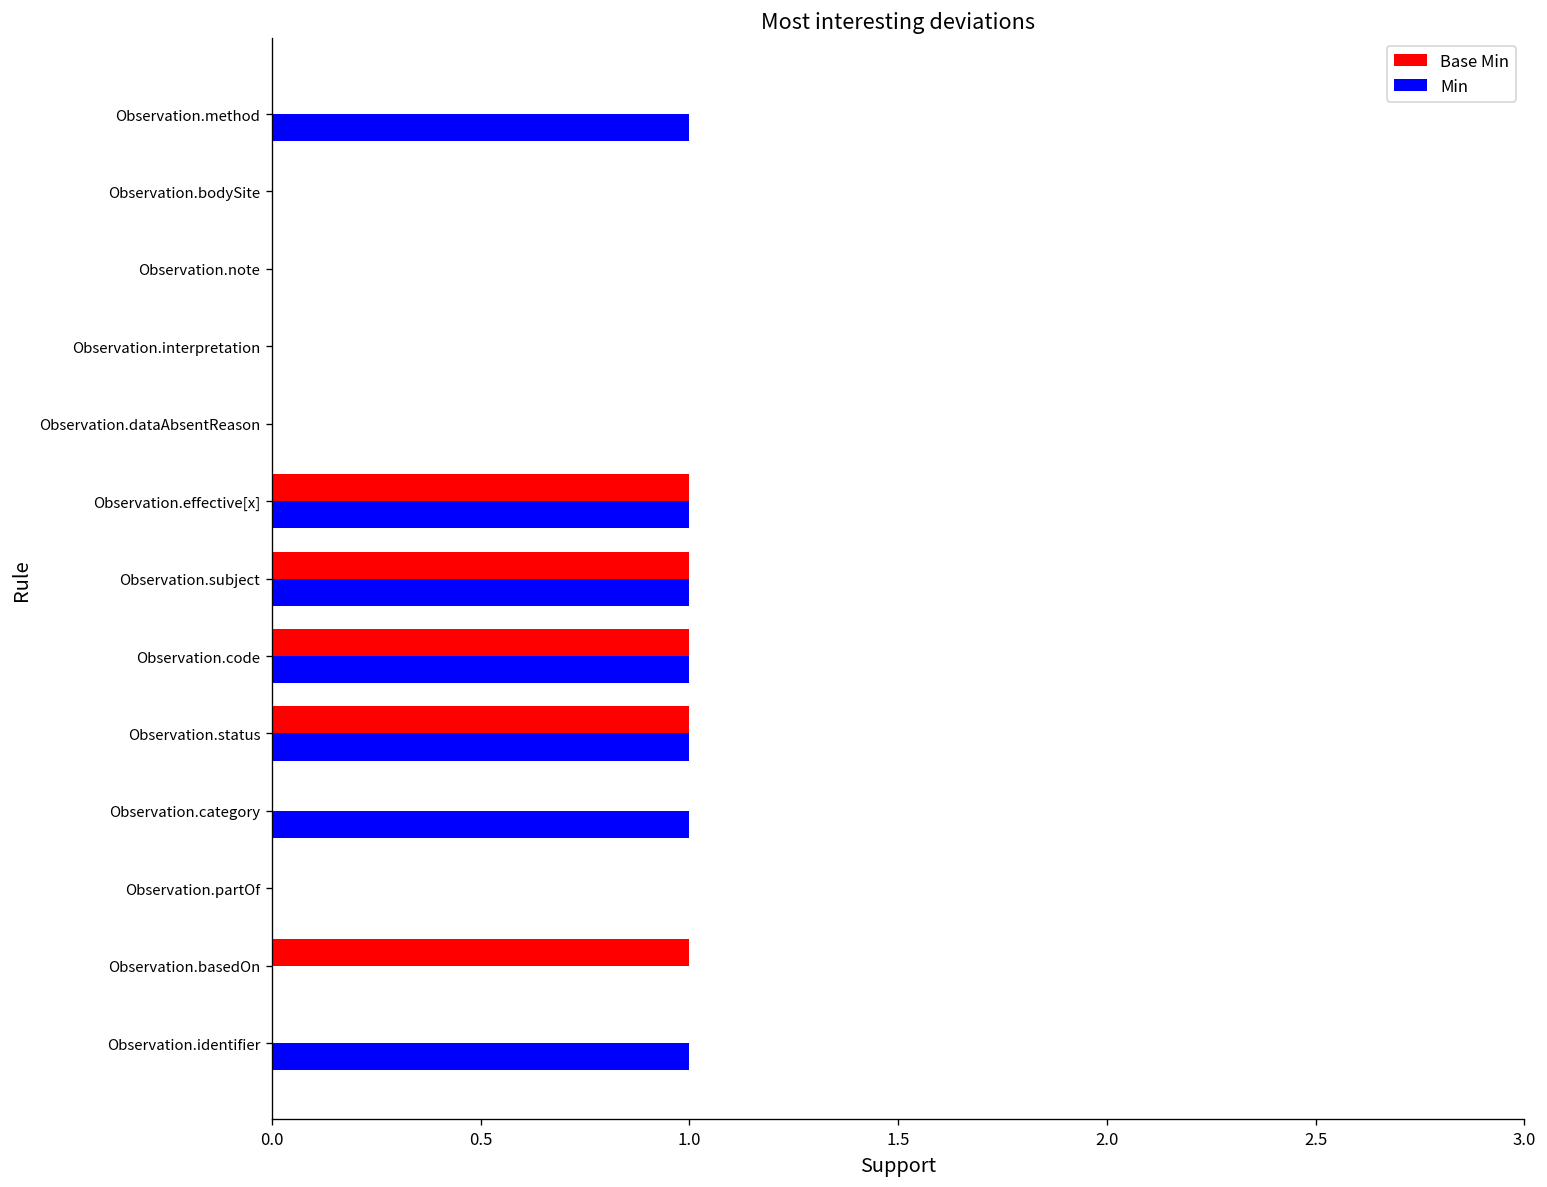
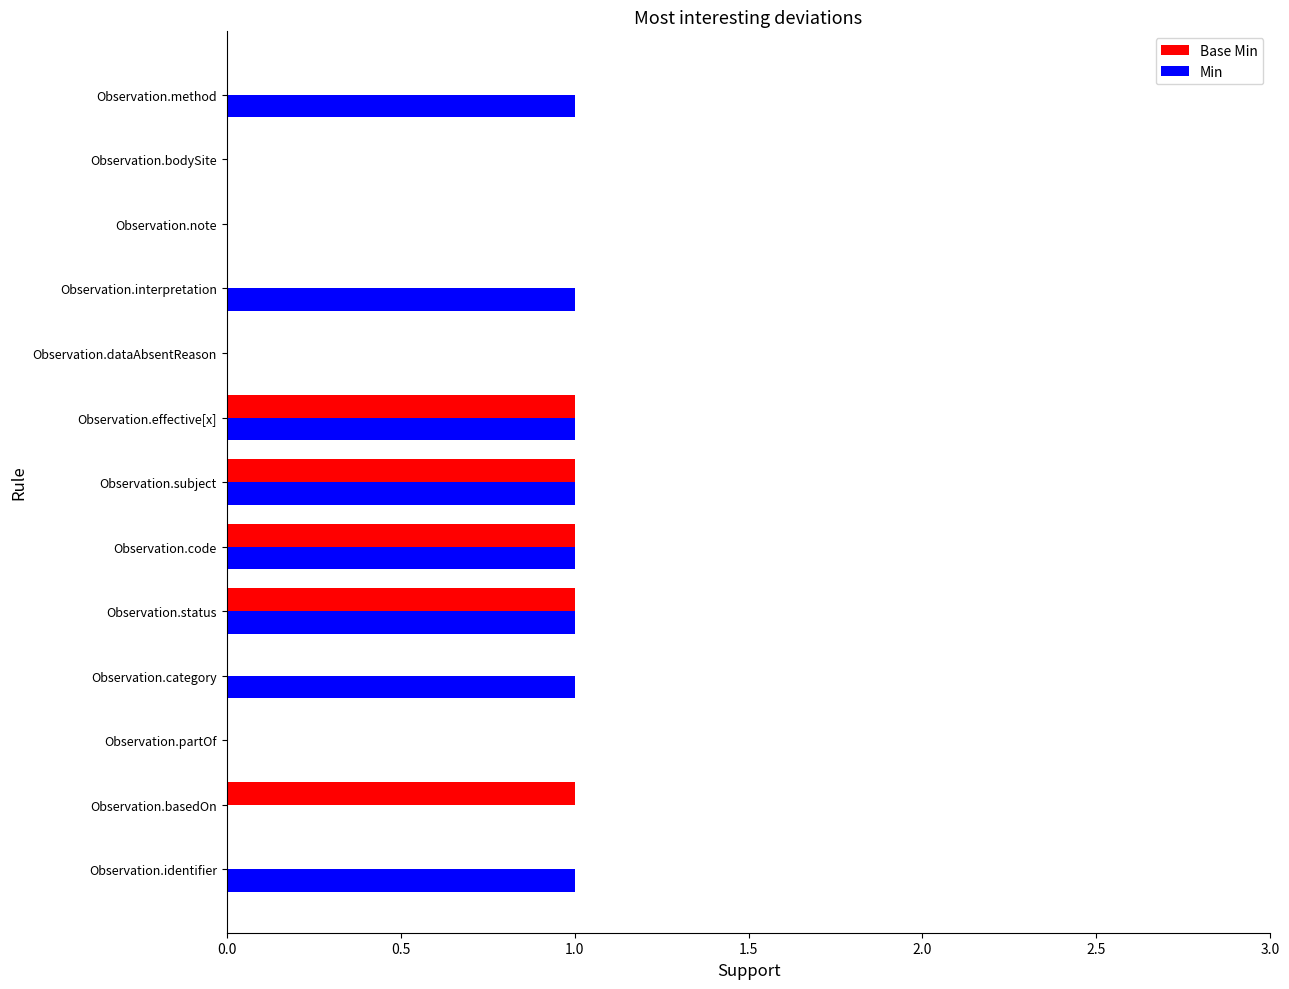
  {
    "Base Min": {
      "Observation.method": 0,
      "Observation.bodySite": 0,
      "Observation.note": 0,
      "Observation.interpretation": 0,
      "Observation.dataAbsentReason": 0,
      "Observation.effective[x]": 1,
      "Observation.subject": 1,
      "Observation.code": 1,
      "Observation.status": 1,
      "Observation.category": 0,
      "Observation.partOf": 0,
      "Observation.basedOn": 1,
      "Observation.identifier": 0
    },
    "Min": {
      "Observation.method": 1,
      "Observation.bodySite": 0,
      "Observation.note": 0,
-     "Observation.interpretation": 0,
+     "Observation.interpretation": 1,
      "Observation.dataAbsentReason": 0,
      "Observation.effective[x]": 1,
      "Observation.subject": 1,
      "Observation.code": 1,
      "Observation.status": 1,
      "Observation.category": 1,
      "Observation.partOf": 0,
      "Observation.basedOn": 0,
      "Observation.identifier": 1
    }
  }
